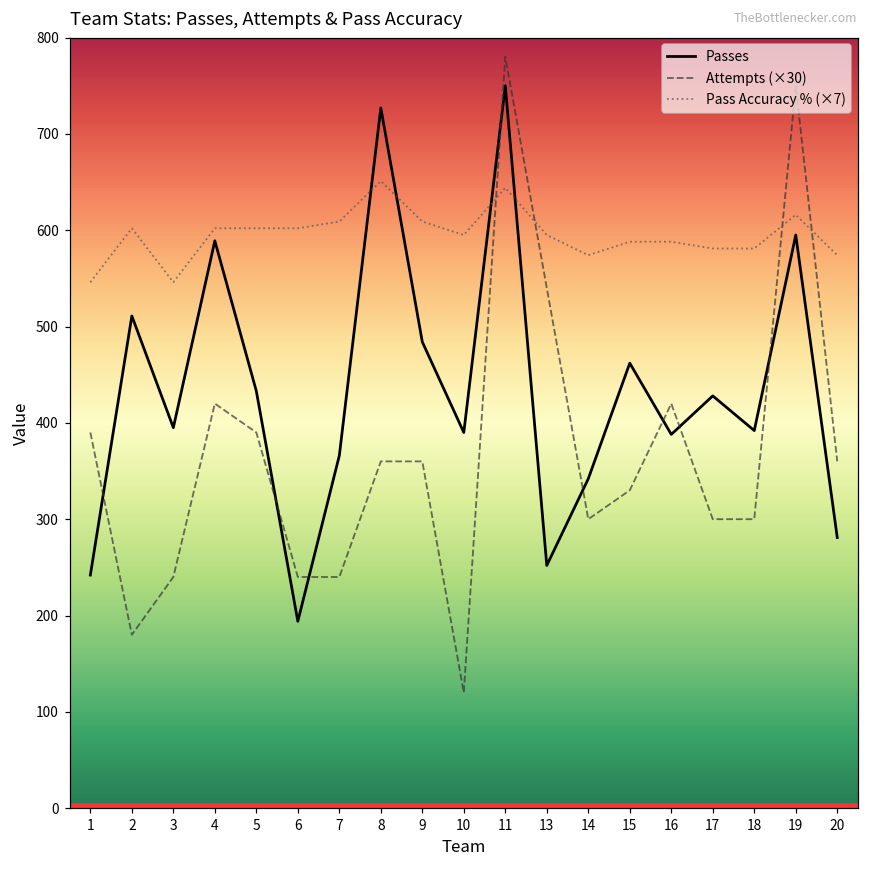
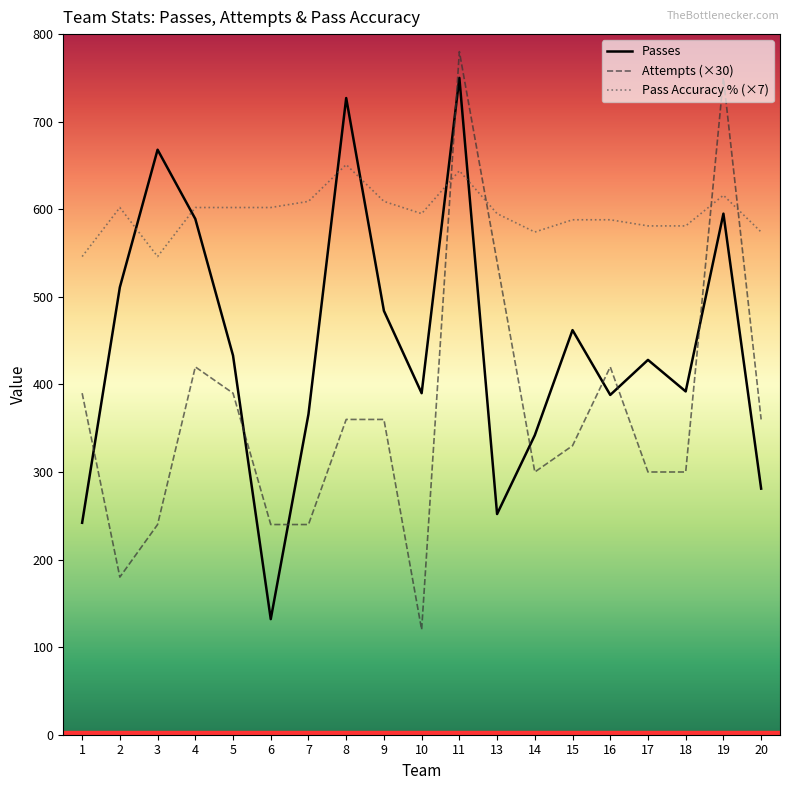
  {
    "Passes": {
      "1": 240,
      "2": 510,
-     "3": 400,
+     "3": 670,
      "4": 590,
      "5": 430,
-     "6": 190,
+     "6": 130,
      "7": 370,
      "8": 730,
      "9": 480,
      "10": 390,
      "11": 750,
      "13": 250,
      "14": 340,
      "15": 460,
      "16": 390,
      "17": 430,
      "18": 390,
      "19": 600,
      "20": 280
    }
  }
